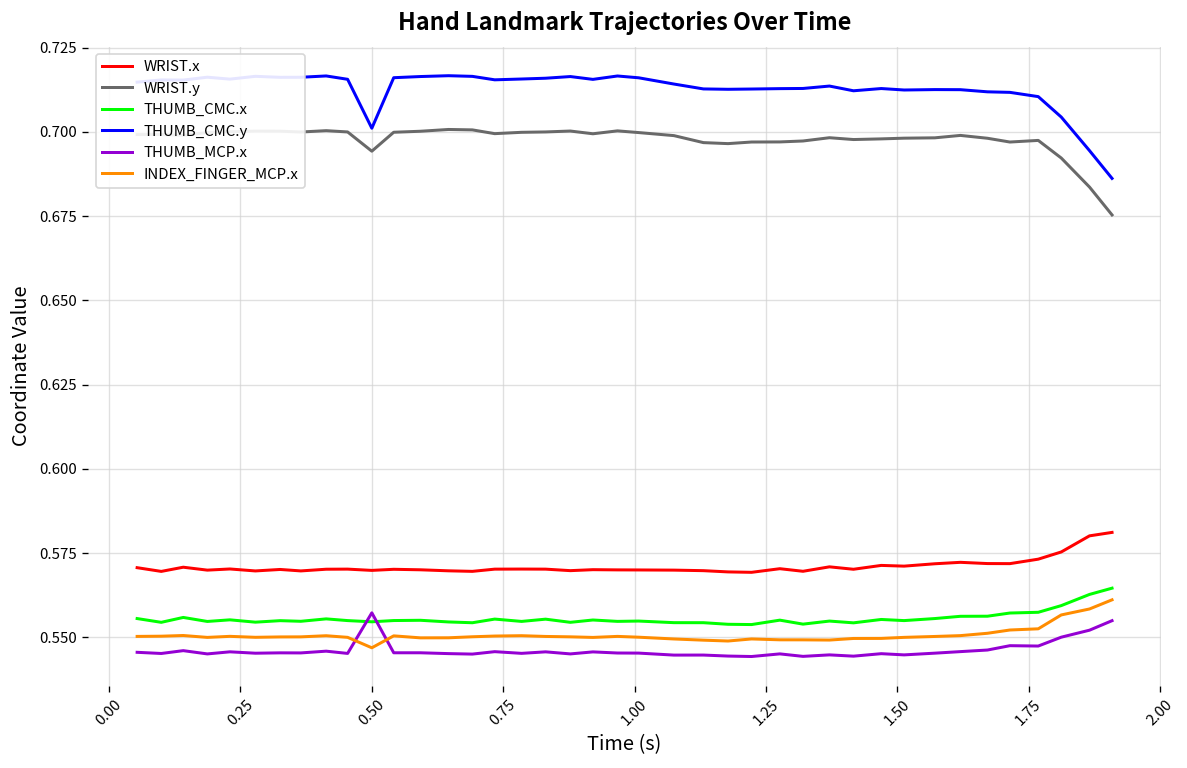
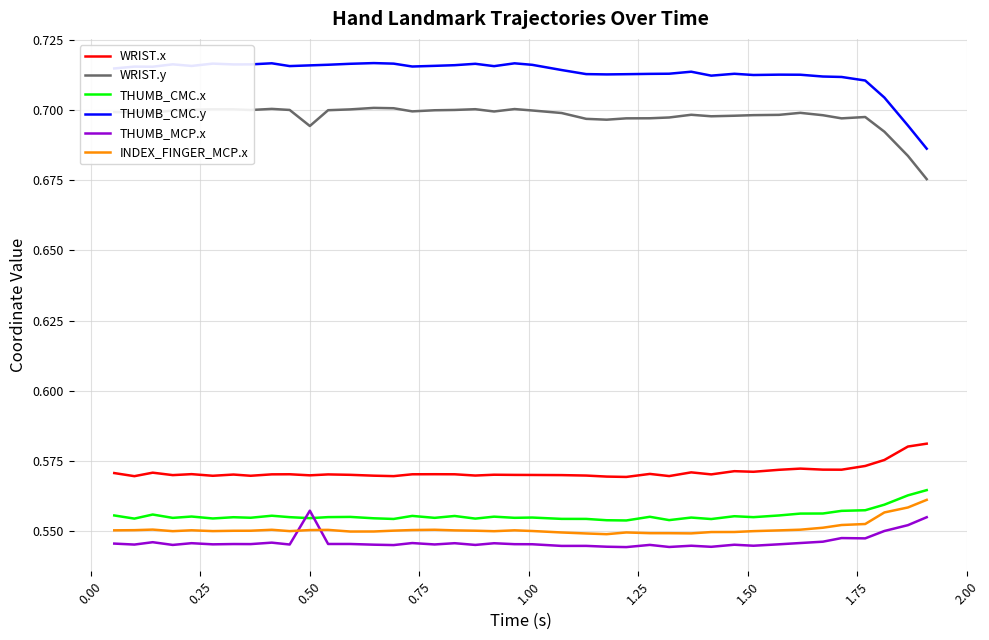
  {
    "WRIST.x": {
      "0.50": 0.570
    },
    "WRIST.y": {
      "0.50": 0.694
    },
    "THUMB_CMC.x": {
      "0.50": 0.555
    },
    "THUMB_CMC.y": {
-     "0.50": 0.701
+     "0.50": 0.716
    },
    "THUMB_MCP.x": {
      "0.50": 0.557
    },
    "INDEX_FINGER_MCP.x": {
-     "0.50": 0.547
+     "0.50": 0.550
    }
  }
